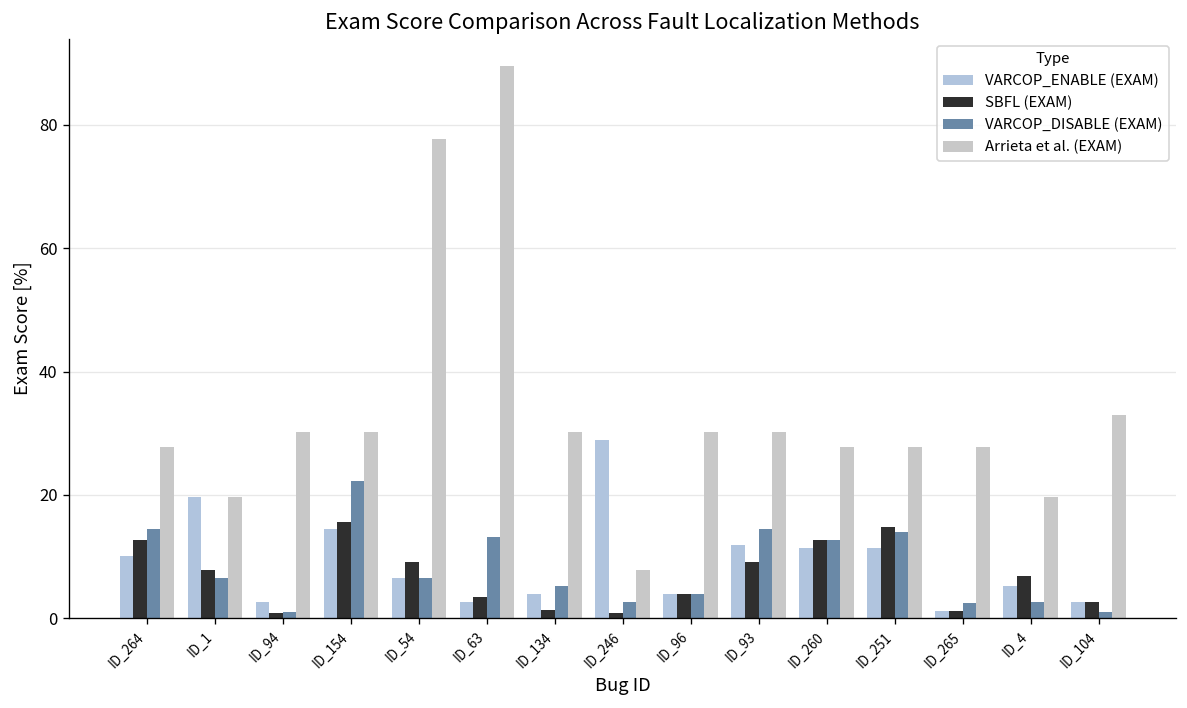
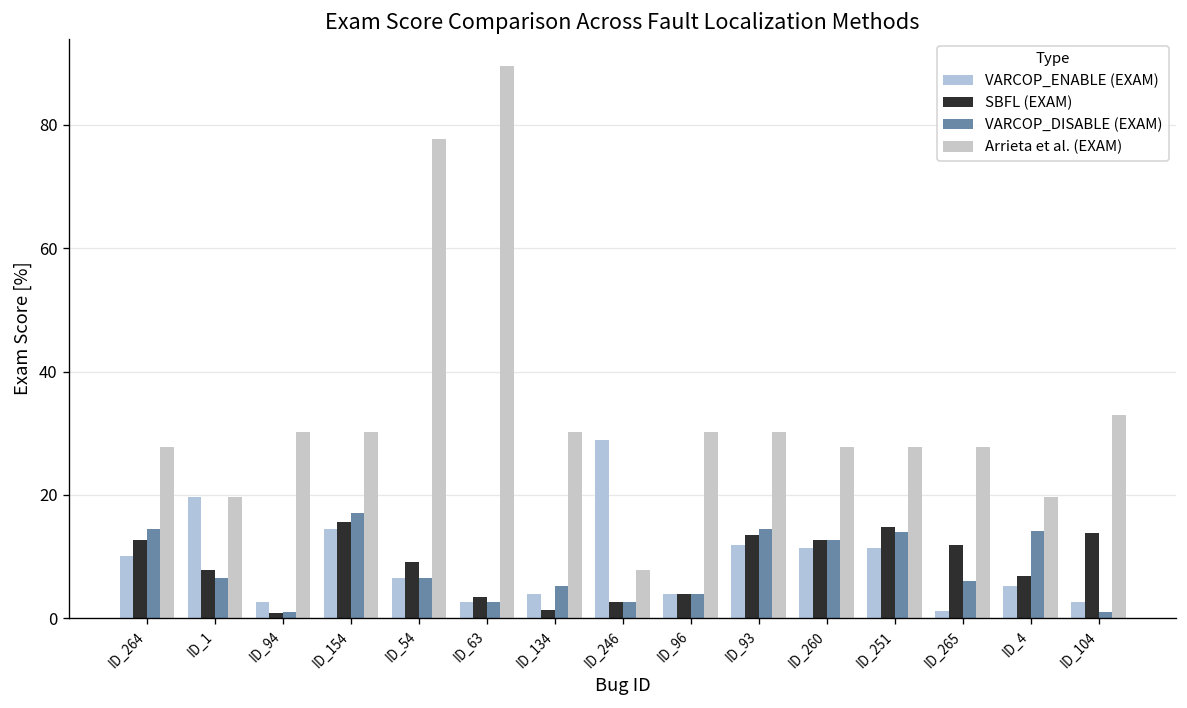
  {
    "SBFL (EXAM)": {
      "ID_264": 13,
      "ID_1": 8,
      "ID_94": 1,
      "ID_154": 16,
      "ID_54": 9,
      "ID_63": 3,
      "ID_134": 1,
-     "ID_246": 1,
+     "ID_246": 3,
      "ID_96": 4,
-     "ID_93": 9,
+     "ID_93": 14,
      "ID_260": 13,
      "ID_251": 15,
-     "ID_265": 1,
+     "ID_265": 12,
      "ID_4": 7,
-     "ID_104": 3
+     "ID_104": 14
    },
    "VARCOP_DISABLE (EXAM)": {
      "ID_264": 14,
      "ID_1": 7,
      "ID_94": 1,
-     "ID_154": 22,
+     "ID_154": 17,
      "ID_54": 7,
-     "ID_63": 13,
+     "ID_63": 3,
      "ID_134": 5,
      "ID_246": 3,
      "ID_96": 4,
      "ID_93": 14,
      "ID_260": 13,
      "ID_251": 14,
-     "ID_265": 3,
-     "ID_4": 3,
+     "ID_265": 6,
+     "ID_4": 14,
      "ID_104": 1
    }
  }
